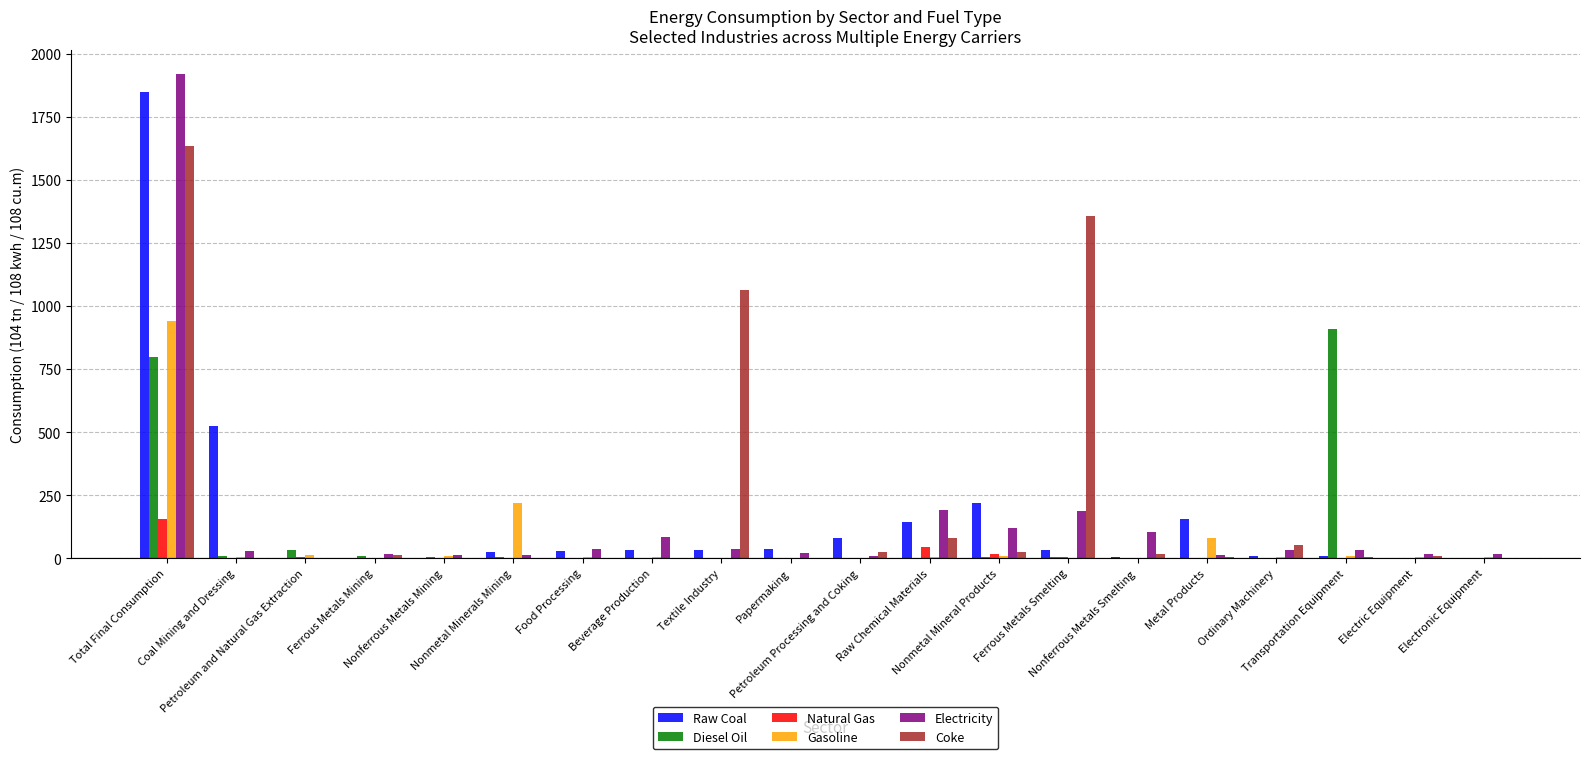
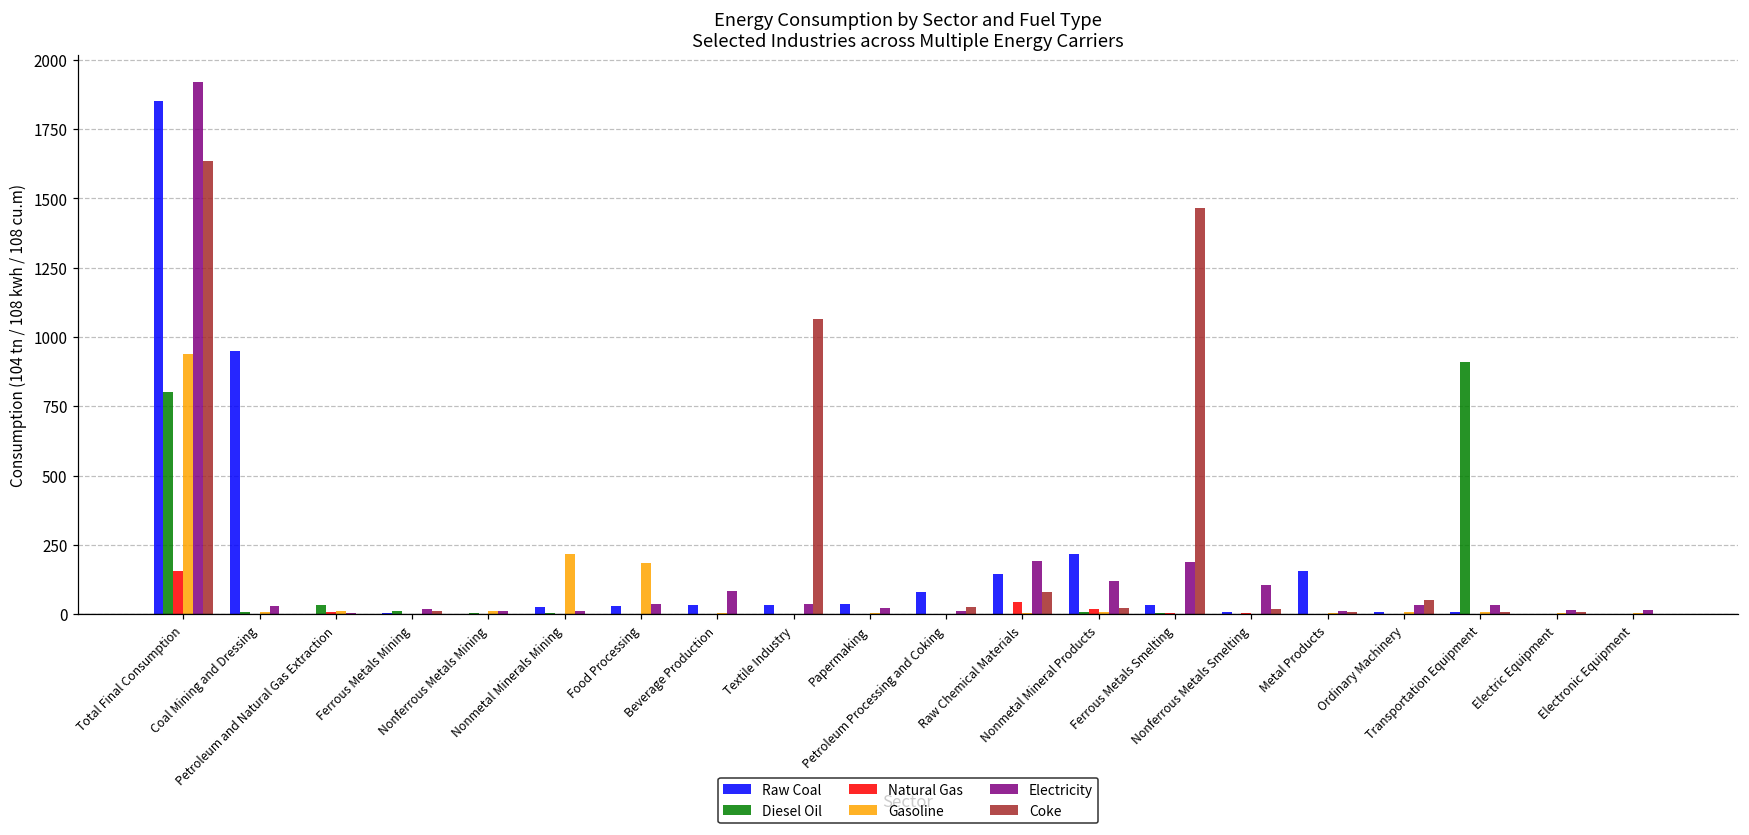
  {
    "Raw Coal": {
      "Total Final Consumption": 1850,
-     "Coal Mining and Dressing": 530,
+     "Coal Mining and Dressing": 950,
      "Nonmetal Minerals Mining": 30,
      "Food Processing": 30,
      "Beverage Production": 30,
      "Textile Industry": 30,
      "Papermaking": 40,
      "Petroleum Processing and Coking": 80,
      "Raw Chemical Materials": 150,
      "Nonmetal Mineral Products": 220,
      "Ferrous Metals Smelting": 30,
      "Metal Products": 160
    },
    "Diesel Oil": {
      "Total Final Consumption": 800,
      "Petroleum and Natural Gas Extraction": 30,
      "Ferrous Metals Mining": 10,
      "Transportation Equipment": 910
    },
    "Natural Gas": {
      "Total Final Consumption": 160,
      "Ferrous Metals Mining": 0,
      "Raw Chemical Materials": 40,
      "Nonmetal Mineral Products": 20
    },
    "Gasoline": {
      "Total Final Consumption": 940,
      "Petroleum and Natural Gas Extraction": 10,
      "Nonferrous Metals Mining": 10,
      "Nonmetal Minerals Mining": 220,
-     "Food Processing": 10,
-     "Metal Products": 80
+     "Food Processing": 180,
+     "Metal Products": 0
    },
    "Electricity": {
      "Total Final Consumption": 1920,
      "Coal Mining and Dressing": 30,
      "Ferrous Metals Mining": 20,
      "Nonferrous Metals Mining": 10,
      "Nonmetal Minerals Mining": 10,
      "Food Processing": 40,
      "Beverage Production": 80,
      "Textile Industry": 40,
      "Papermaking": 20,
      "Raw Chemical Materials": 190,
      "Nonmetal Mineral Products": 120,
      "Ferrous Metals Smelting": 190,
      "Nonferrous Metals Smelting": 100,
      "Metal Products": 10,
      "Ordinary Machinery": 30,
      "Transportation Equipment": 30,
      "Electric Equipment": 20,
      "Electronic Equipment": 20
    },
    "Coke": {
      "Total Final Consumption": 1640,
      "Petroleum and Natural Gas Extraction": 0,
      "Ferrous Metals Mining": 10,
      "Textile Industry": 1070,
      "Petroleum Processing and Coking": 30,
      "Raw Chemical Materials": 80,
      "Nonmetal Mineral Products": 20,
-     "Ferrous Metals Smelting": 1360,
+     "Ferrous Metals Smelting": 1470,
      "Nonferrous Metals Smelting": 20,
      "Ordinary Machinery": 50
    }
  }
